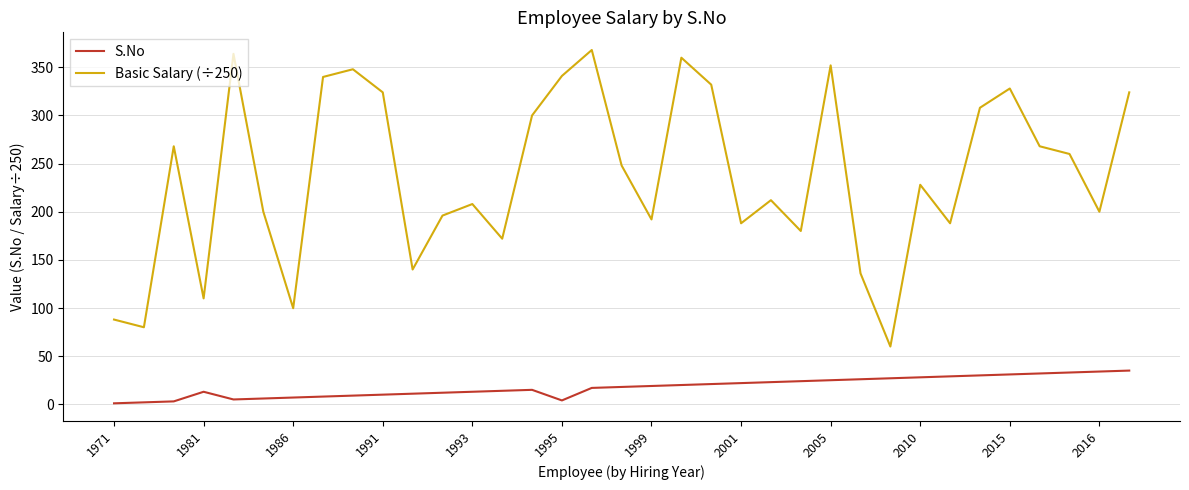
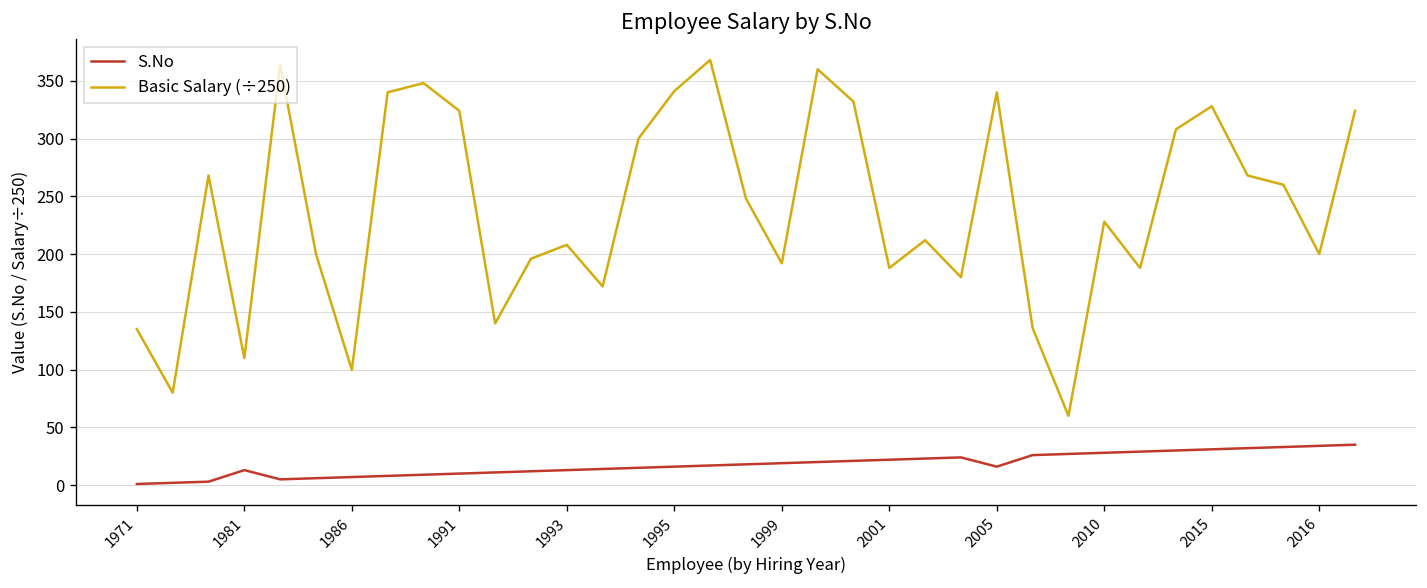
  {
    "S.No": {
      "1971": 0,
      "1981": 10,
      "1986": 10,
-     "1995": 0,
+     "1995": 20,
      "2001": 20,
-     "2005": 30
+     "2005": 20
    },
    "Basic Salary (÷250)": {
-     "1971": 90,
+     "1971": 140,
      "1981": 110,
      "1986": 100,
      "1995": 340,
      "2001": 190,
-     "2005": 350
+     "2005": 340
    }
  }
